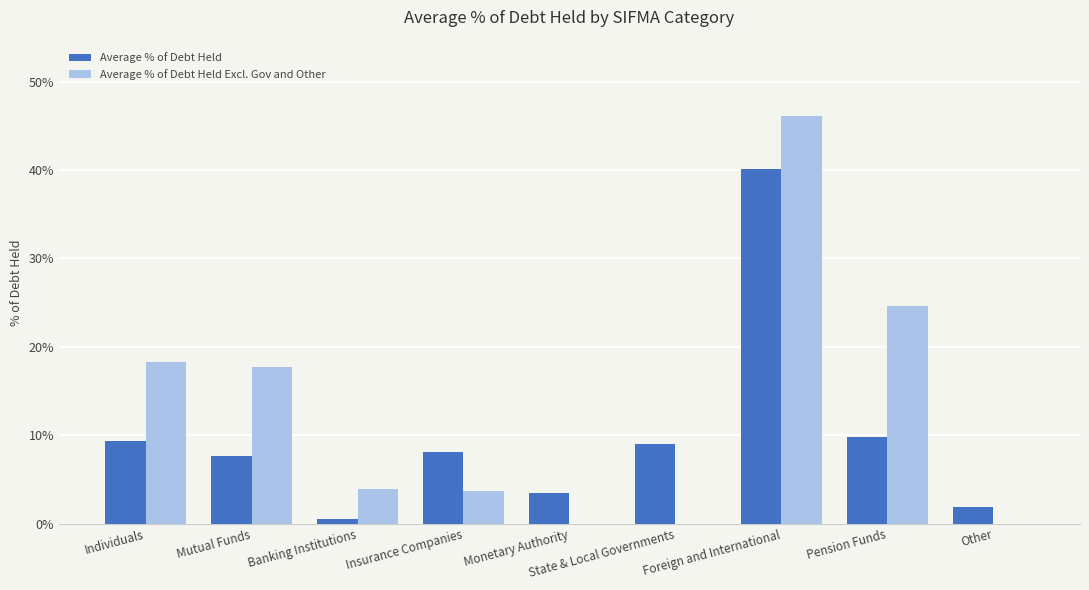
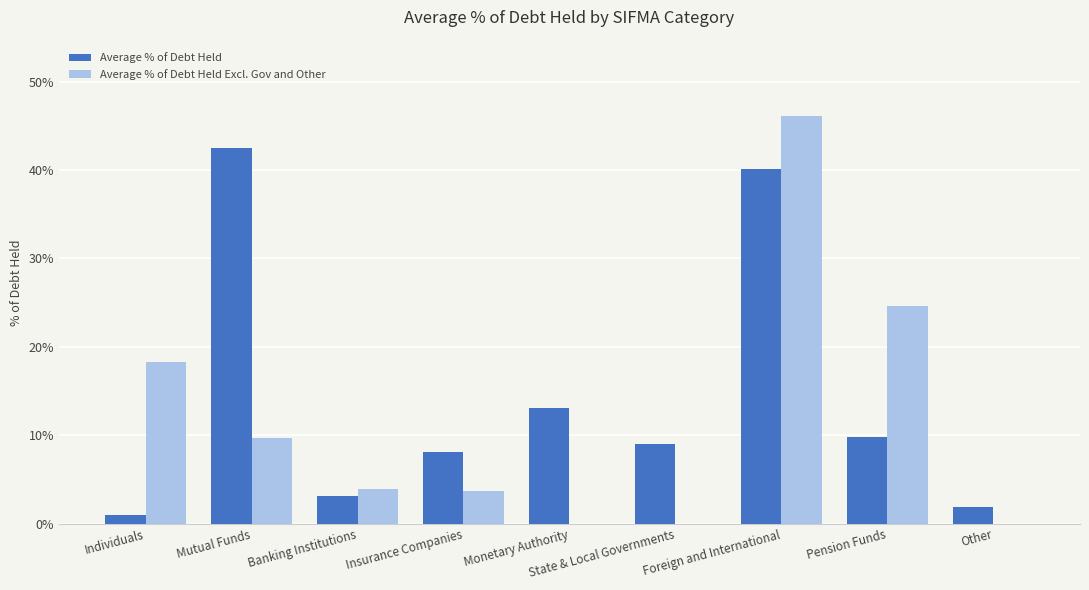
  {
    "Average % of Debt Held": {
-     "Individuals": "9%",
-     "Mutual Funds": "8%",
-     "Banking Institutions": "1%",
+     "Individuals": "1%",
+     "Mutual Funds": "42%",
+     "Banking Institutions": "3%",
      "Insurance Companies": "8%",
-     "Monetary Authority": "3%",
+     "Monetary Authority": "13%",
      "State & Local Governments": "9%",
      "Foreign and International": "40%",
      "Pension Funds": "10%",
      "Other": "2%"
    },
    "Average % of Debt Held Excl. Gov and Other": {
      "Individuals": "18%",
-     "Mutual Funds": "18%",
+     "Mutual Funds": "10%",
      "Banking Institutions": "4%",
      "Insurance Companies": "4%",
      "Monetary Authority": "0%",
      "State & Local Governments": "0%",
      "Foreign and International": "46%",
      "Pension Funds": "25%",
      "Other": "0%"
    }
  }
